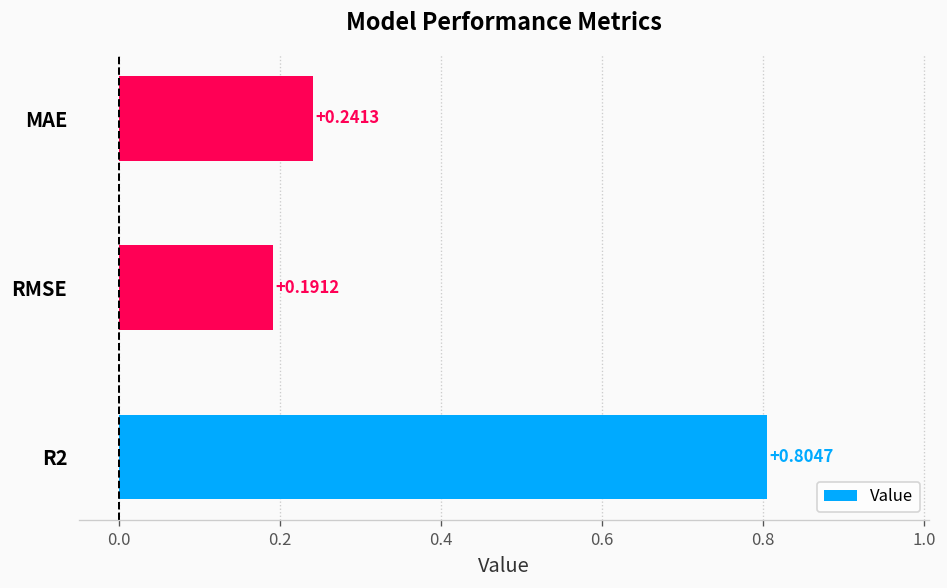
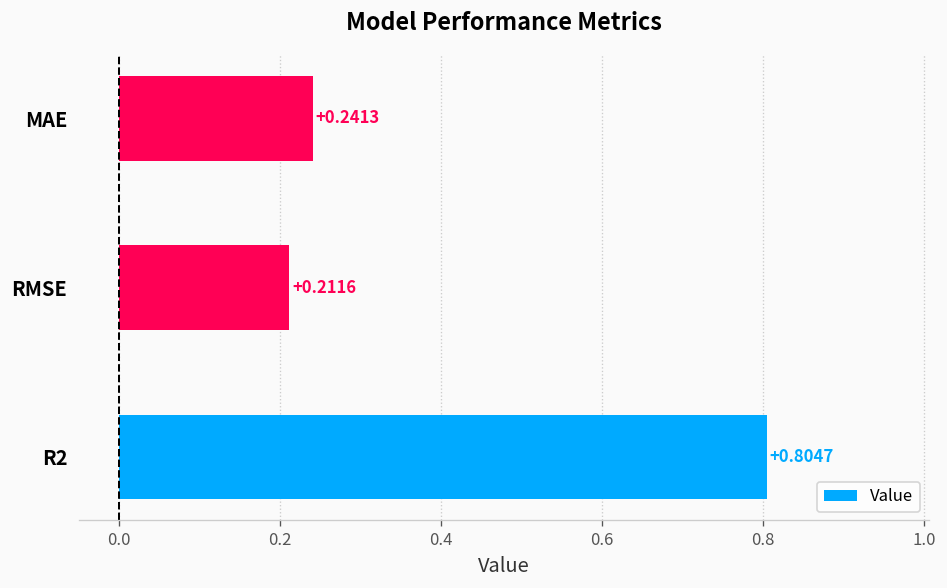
  {
    "MAE": "+0.2413",
-   "RMSE": "+0.1912",
+   "RMSE": "+0.2116",
    "R2": "+0.8047"
  }
